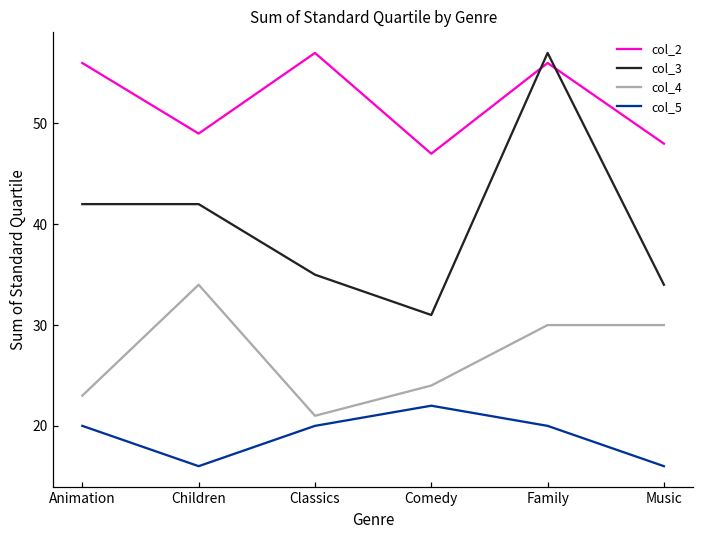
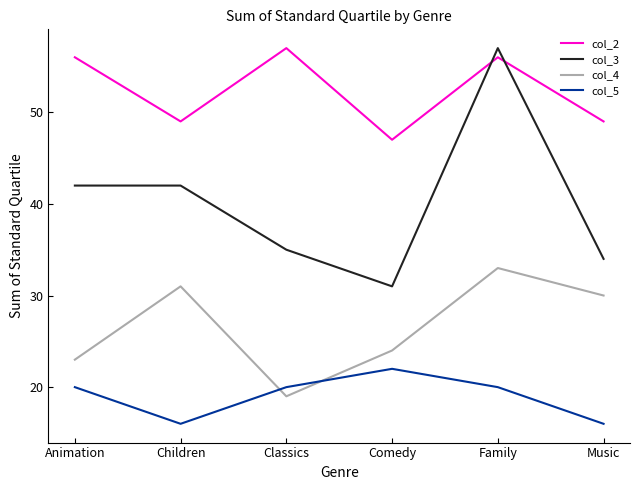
  {
    "col_2": {
      "Animation": 56,
      "Children": 49,
      "Classics": 57,
      "Comedy": 47,
      "Family": 56,
-     "Music": 48
+     "Music": 49
    },
    "col_3": {
      "Animation": 42,
      "Children": 42,
      "Classics": 35,
      "Comedy": 31,
      "Family": 57,
      "Music": 34
    },
    "col_4": {
      "Animation": 23,
-     "Children": 34,
-     "Classics": 21,
+     "Children": 31,
+     "Classics": 19,
      "Comedy": 24,
-     "Family": 30,
+     "Family": 33,
      "Music": 30
    },
    "col_5": {
      "Animation": 20,
      "Children": 16,
      "Classics": 20,
      "Comedy": 22,
      "Family": 20,
      "Music": 16
    }
  }
